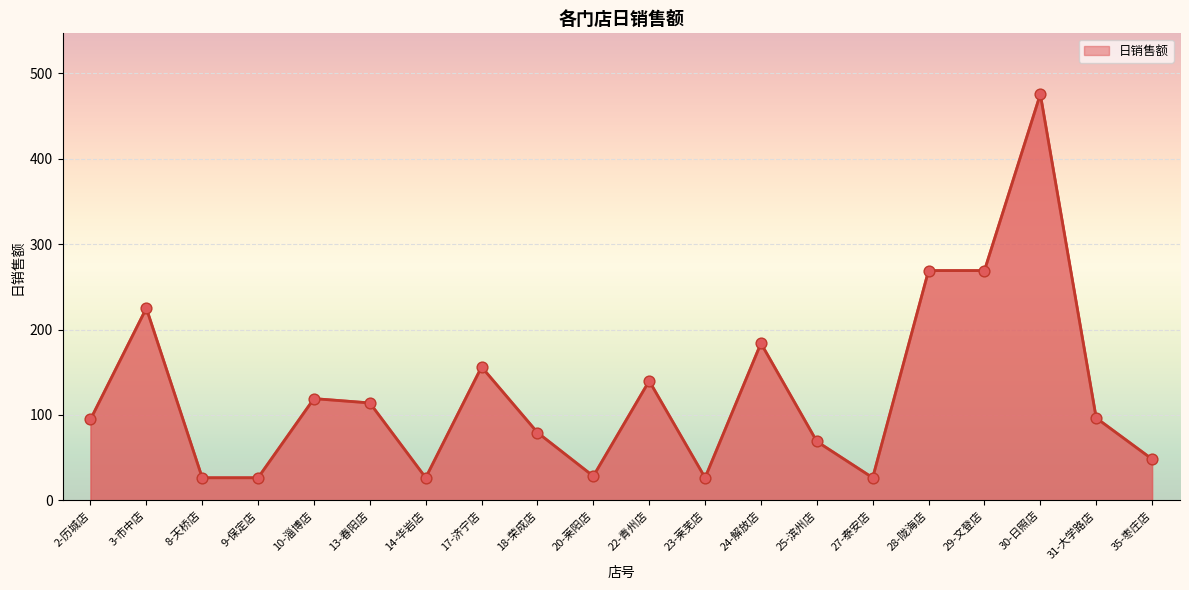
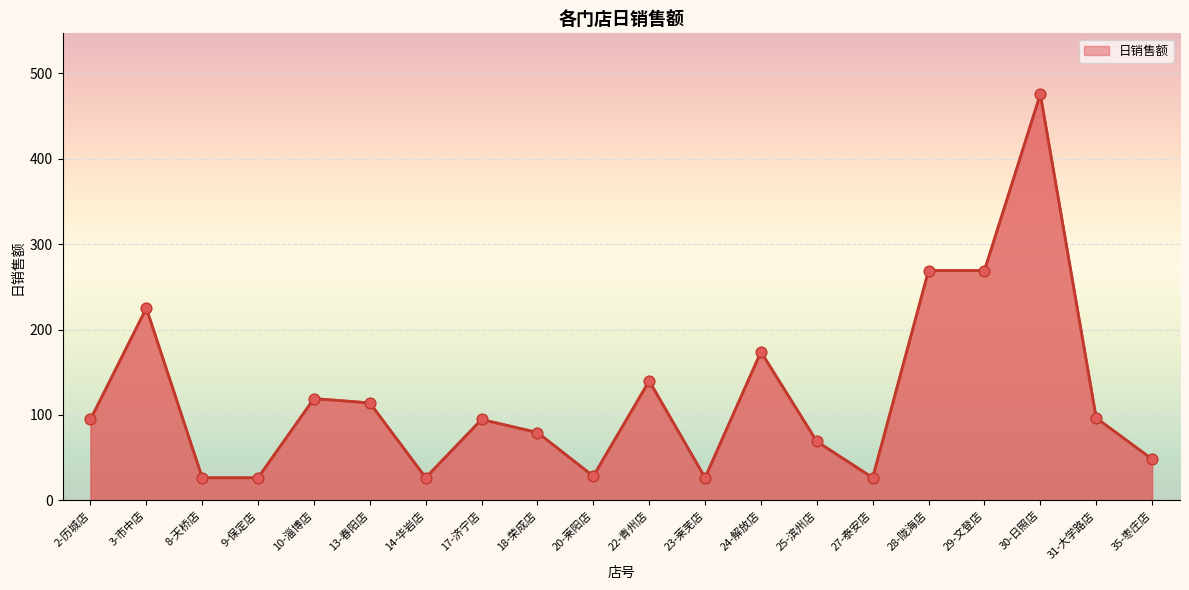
  {
    "2-历城店": 90,
    "3-市中店": 220,
    "8-天桥店": 30,
    "9-保定店": 30,
    "10-淄博店": 120,
    "13-春阳店": 110,
    "14-华岩店": 30,
-   "17-济宁店": 160,
+   "17-济宁店": 90,
    "18-荣成店": 80,
    "20-莱阳店": 30,
    "22-青州店": 140,
    "23-莱芜店": 30,
-   "24-解放店": 180,
+   "24-解放店": 170,
    "25-滨州店": 70,
    "27-泰安店": 30,
    "28-陇海店": 270,
    "29-文登店": 270,
    "30-日照店": 480,
    "31-大学路店": 100,
    "35-枣庄店": 50
  }
